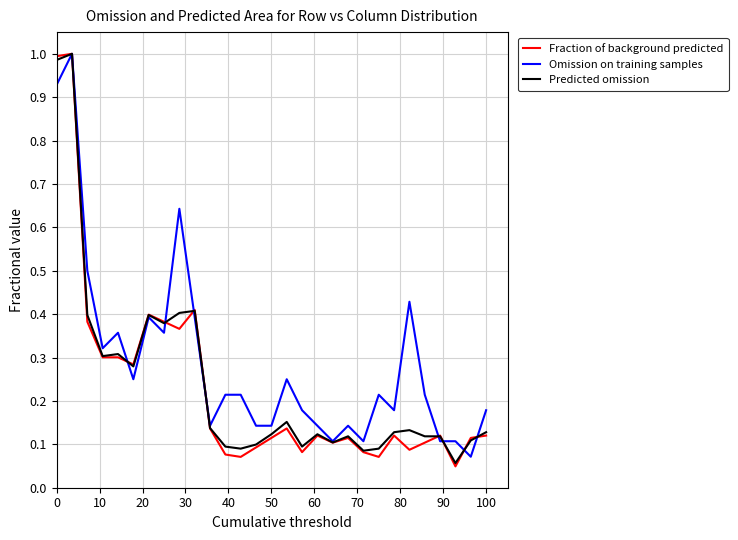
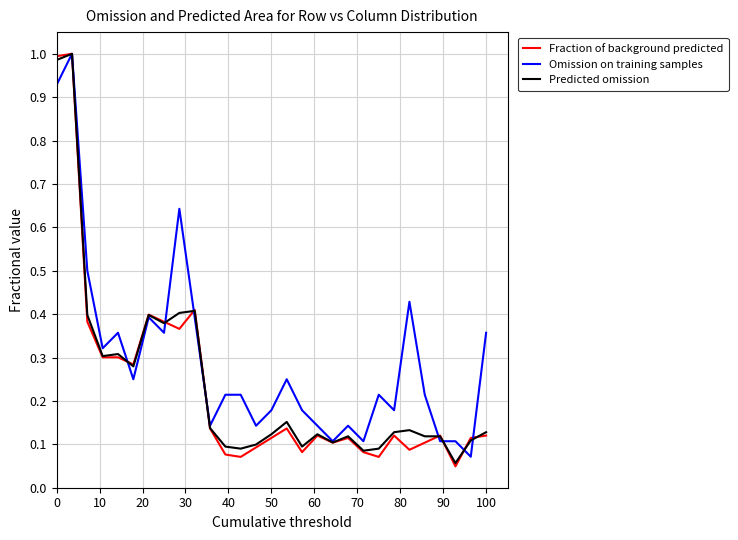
  {
    "Fraction of background predicted": {
      "0": 0.99,
      "50": 0.11,
      "100": 0.12
    },
    "Omission on training samples": {
      "0": 0.93,
-     "50": 0.14,
-     "100": 0.18
+     "50": 0.18,
+     "100": 0.36
    },
    "Predicted omission": {
      "0": 0.99,
      "50": 0.12,
      "100": 0.13
    }
  }
